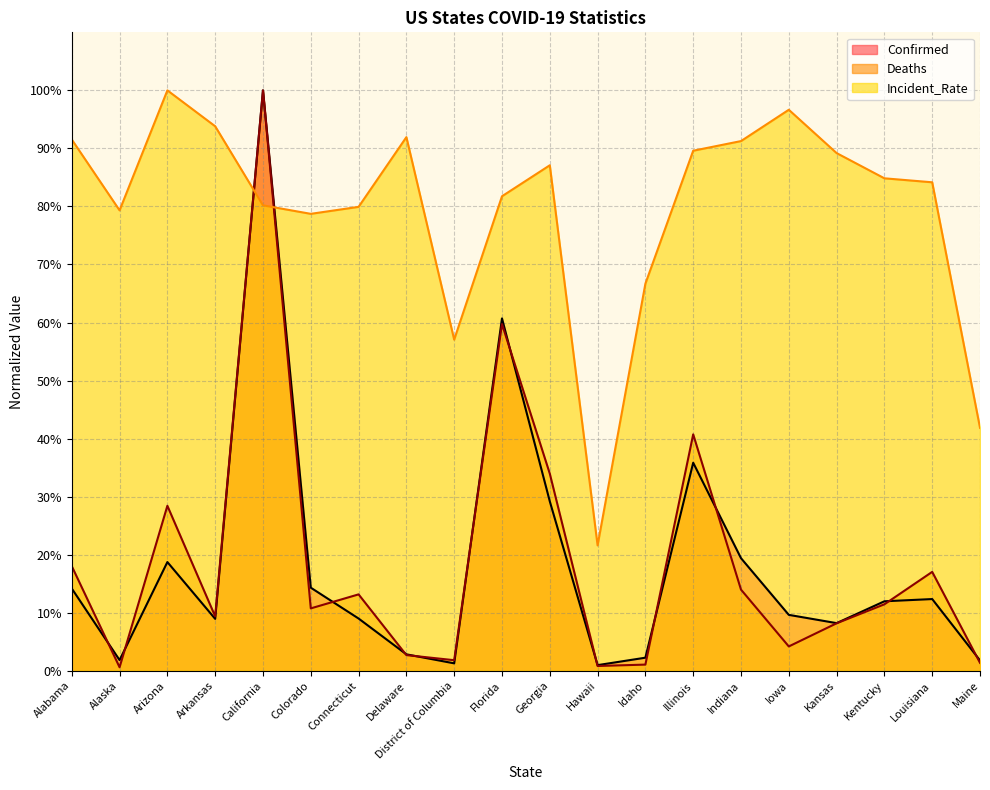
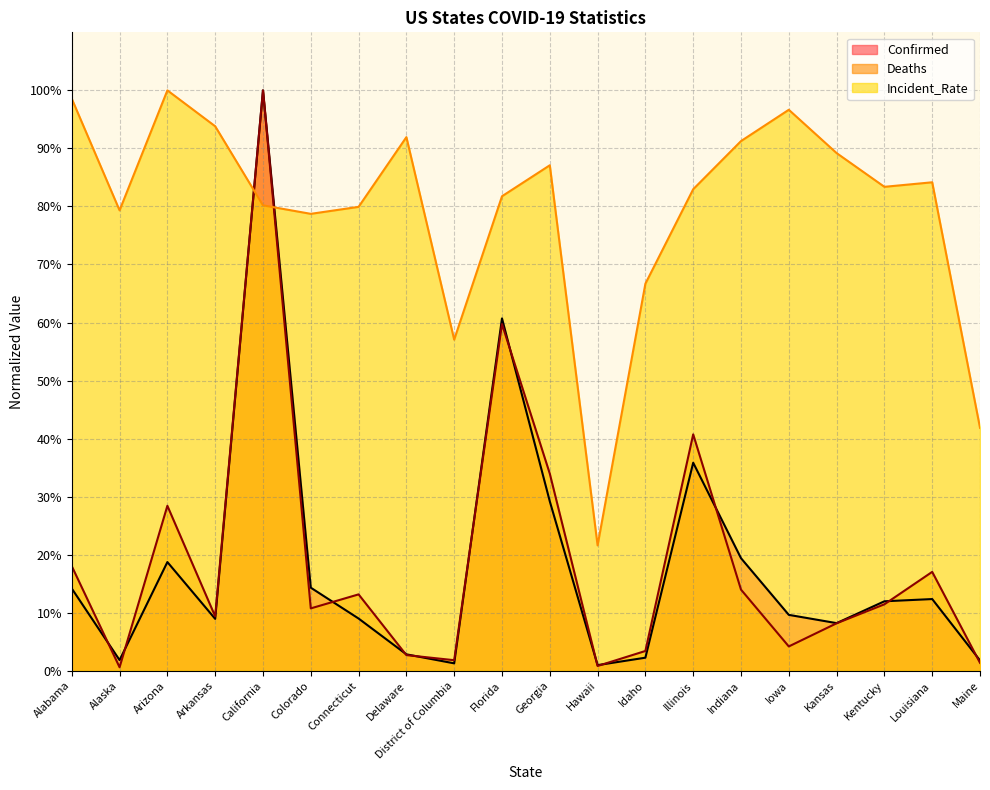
  {
    "Confirmed": {
      "Alabama": "14%",
      "Alaska": "2%",
      "Arizona": "19%",
      "Colorado": "14%",
      "Connecticut": "9%",
      "District of Columbia": "1%",
      "Florida": "61%",
      "Georgia": "29%",
      "Idaho": "2%",
      "Illinois": "36%",
      "Indiana": "19%",
      "Iowa": "10%",
      "Kentucky": "12%",
      "Louisiana": "12%"
    },
    "Deaths": {
      "Alabama": "18%",
      "Alaska": "1%",
      "Arizona": "28%",
      "Colorado": "11%",
      "Connecticut": "13%",
      "District of Columbia": "2%",
      "Florida": "60%",
      "Georgia": "34%",
-     "Idaho": "1%",
+     "Idaho": "3%",
      "Illinois": "41%",
      "Indiana": "14%",
      "Iowa": "4%",
      "Kentucky": "11%",
      "Louisiana": "17%"
    },
    "Incident_Rate": {
-     "Alabama": "92%",
+     "Alabama": "99%",
      "Alaska": "79%",
      "Arizona": "100%",
      "Arkansas": "94%",
      "California": "80%",
      "Colorado": "79%",
      "Connecticut": "80%",
      "Delaware": "92%",
      "District of Columbia": "57%",
      "Florida": "82%",
      "Georgia": "87%",
      "Hawaii": "22%",
      "Idaho": "67%",
-     "Illinois": "90%",
+     "Illinois": "83%",
      "Indiana": "91%",
      "Iowa": "97%",
      "Kansas": "89%",
-     "Kentucky": "85%",
+     "Kentucky": "83%",
      "Louisiana": "84%",
      "Maine": "42%"
    }
  }
